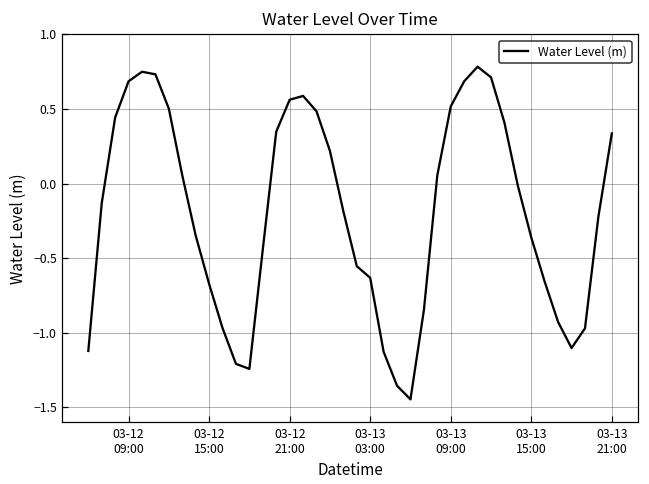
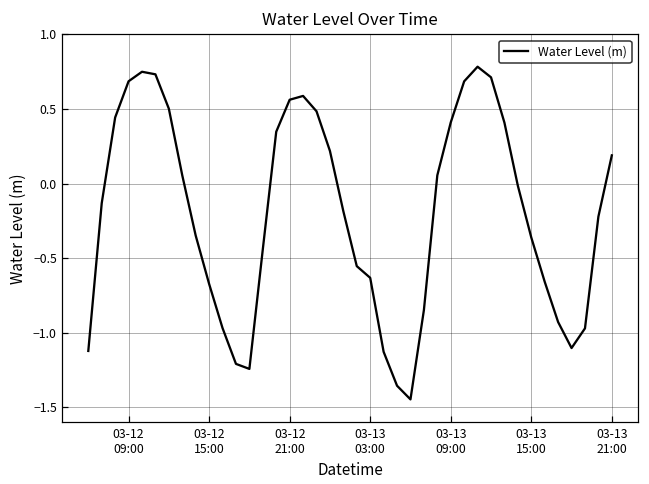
  {
    "03-12 09:00": 0.69,
    "03-12 15:00": -0.67,
    "03-12 21:00": 0.56,
    "03-13 03:00": -0.63,
-   "03-13 09:00": 0.52,
+   "03-13 09:00": 0.41,
    "03-13 15:00": -0.36,
-   "03-13 21:00": 0.34
+   "03-13 21:00": 0.19
  }
